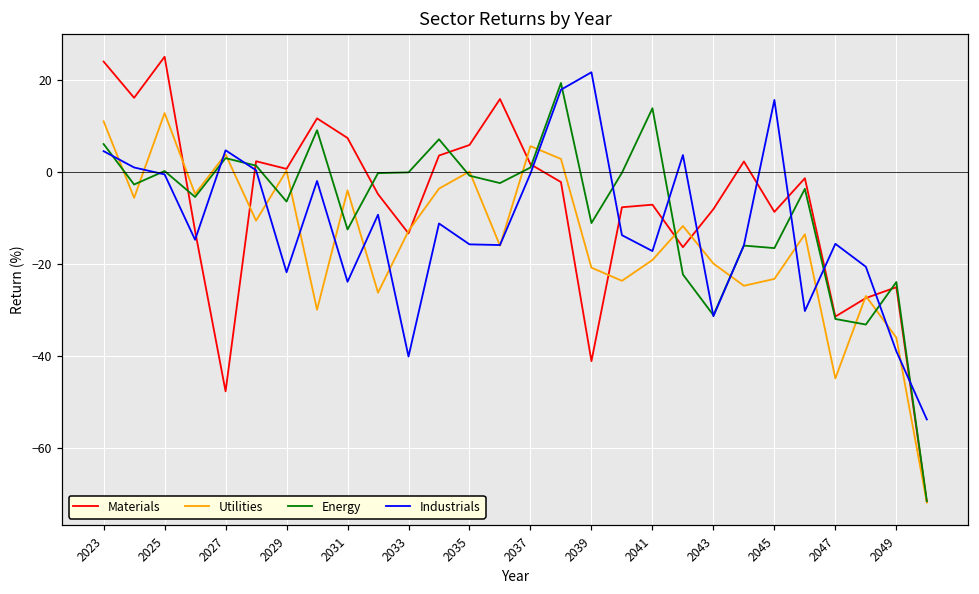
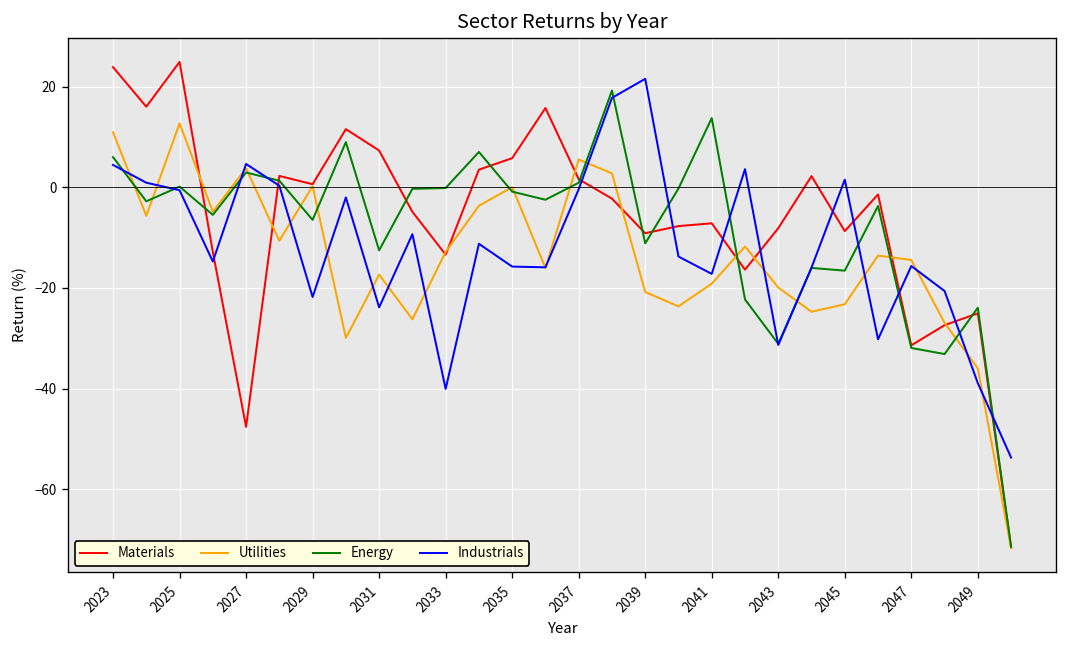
  {
    "Materials": {
      "2023": 24,
      "2025": 25,
      "2027": -48,
      "2031": 7,
      "2035": 6,
      "2037": 2,
-     "2039": -41,
+     "2039": -9,
      "2041": -7,
      "2043": -8,
      "2045": -9,
      "2049": -25
    },
    "Utilities": {
      "2023": 11,
      "2025": 13,
      "2027": 4,
-     "2031": -4,
+     "2031": -17,
      "2035": 0,
      "2037": 6,
      "2039": -21,
      "2041": -19,
      "2043": -20,
      "2045": -23,
-     "2047": -45,
+     "2047": -14,
      "2049": -36
    },
    "Energy": {
      "2023": 6,
      "2025": 0,
      "2027": 3,
      "2029": -6,
      "2031": -13,
      "2033": 0,
      "2035": -1,
      "2037": 1,
      "2039": -11,
      "2041": 14,
      "2045": -17,
      "2049": -24
    },
    "Industrials": {
      "2023": 4,
      "2025": -1,
      "2027": 5,
      "2029": -22,
      "2031": -24,
      "2033": -40,
      "2035": -16,
      "2037": 0,
      "2039": 22,
      "2041": -17,
-     "2045": 16,
+     "2045": 2,
      "2047": -16,
      "2049": -39
    }
  }
